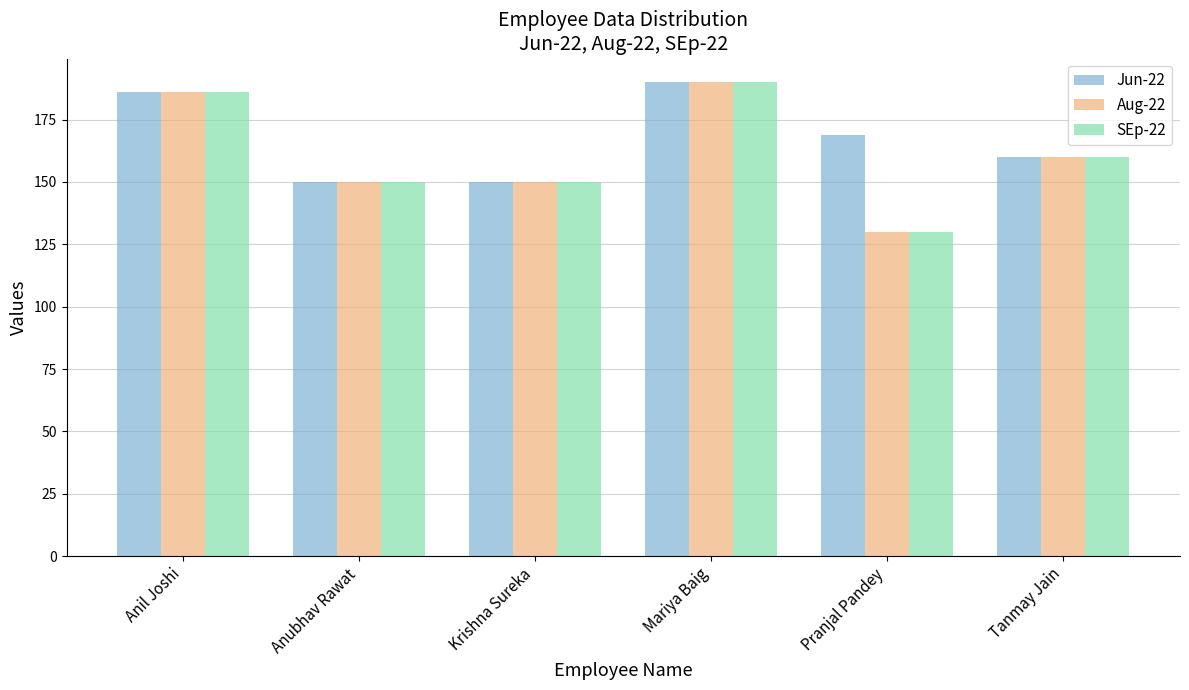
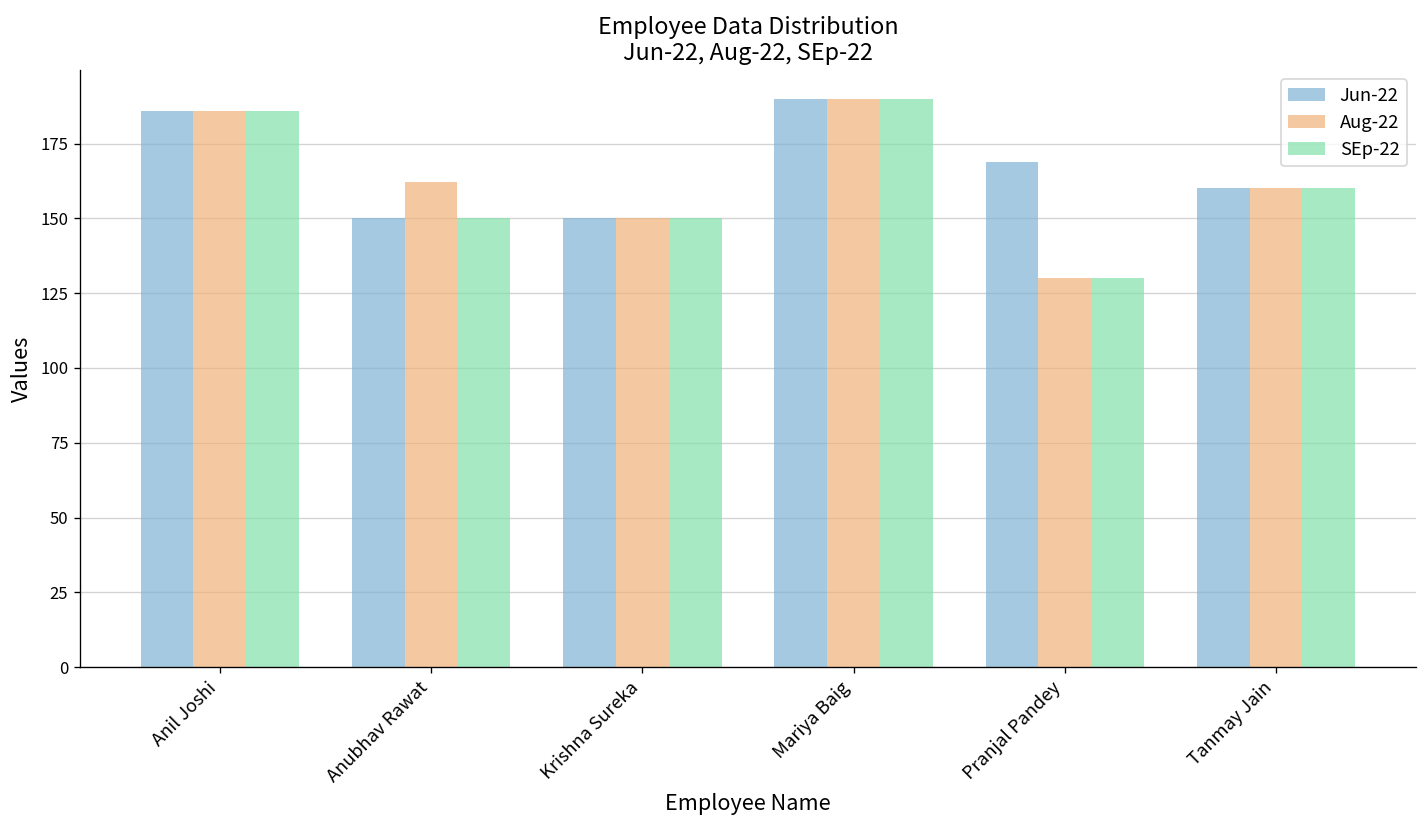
  {
    "Jun-22": {
      "Anil Joshi": 186,
      "Anubhav Rawat": 150,
      "Krishna Sureka": 150,
      "Mariya Baig": 190,
      "Pranjal Pandey": 169,
      "Tanmay Jain": 160
    },
    "Aug-22": {
      "Anil Joshi": 186,
-     "Anubhav Rawat": 150,
+     "Anubhav Rawat": 162,
      "Krishna Sureka": 150,
      "Mariya Baig": 190,
      "Pranjal Pandey": 130,
      "Tanmay Jain": 160
    },
    "SEp-22": {
      "Anil Joshi": 186,
      "Anubhav Rawat": 150,
      "Krishna Sureka": 150,
      "Mariya Baig": 190,
      "Pranjal Pandey": 130,
      "Tanmay Jain": 160
    }
  }
